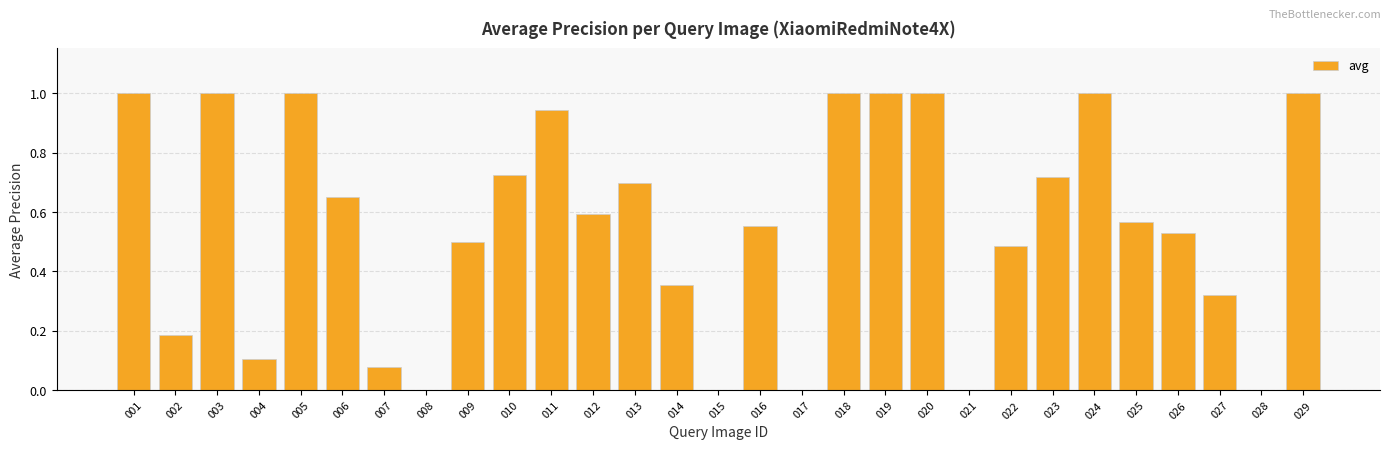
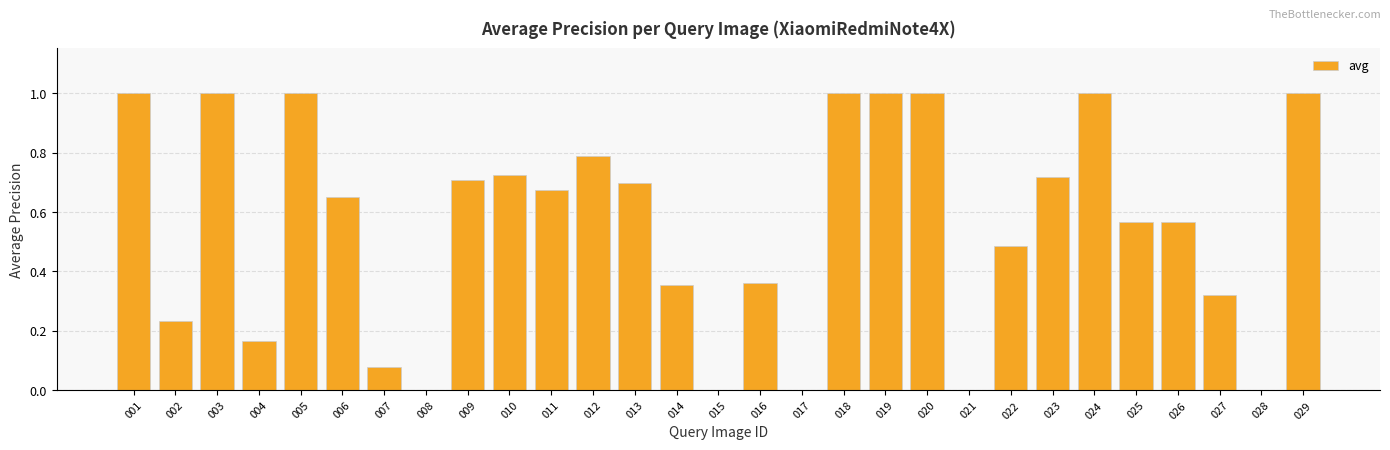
  {
    "001": 1.00,
-   "002": 0.19,
+   "002": 0.23,
    "003": 1.00,
-   "004": 0.10,
+   "004": 0.17,
    "005": 1.00,
    "006": 0.65,
    "007": 0.08,
    "008": 0.00,
-   "009": 0.50,
+   "009": 0.71,
    "010": 0.72,
-   "011": 0.94,
-   "012": 0.59,
+   "011": 0.67,
+   "012": 0.79,
    "013": 0.70,
    "014": 0.35,
    "015": 0.00,
-   "016": 0.55,
+   "016": 0.36,
    "017": 0.00,
    "018": 1.00,
    "019": 1.00,
    "020": 1.00,
    "021": 0.00,
    "022": 0.48,
    "023": 0.72,
    "024": 1.00,
    "025": 0.57,
-   "026": 0.53,
+   "026": 0.57,
    "027": 0.32,
    "028": 0.00,
    "029": 1.00
  }
